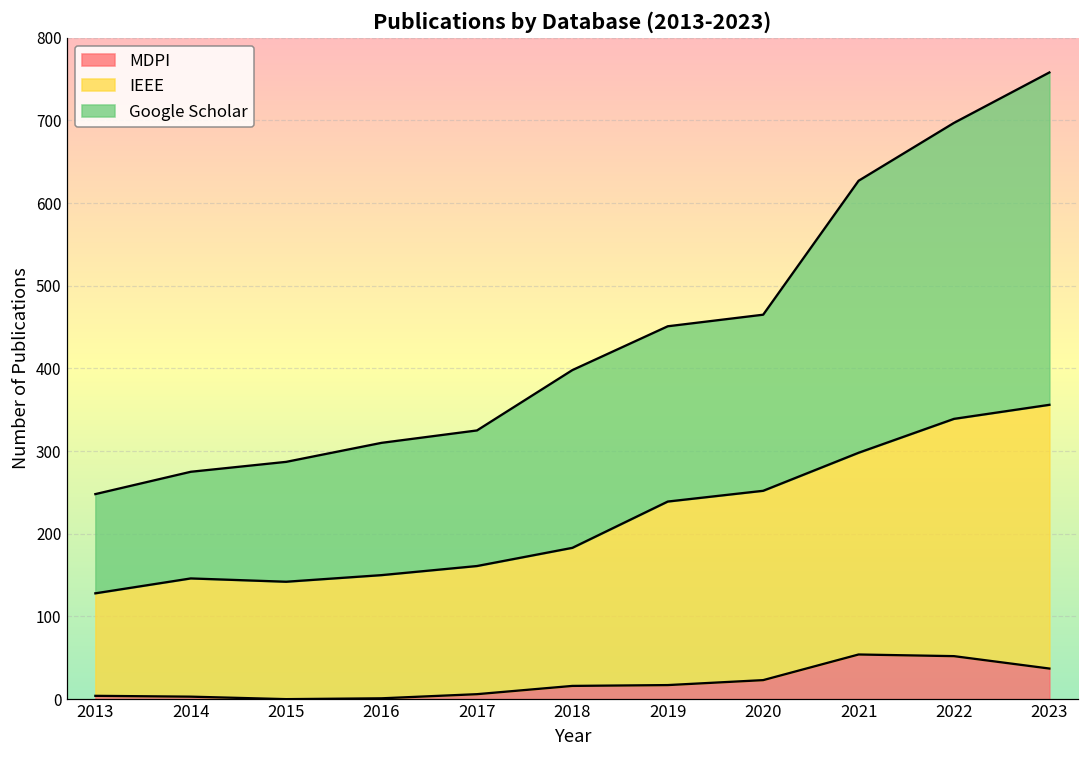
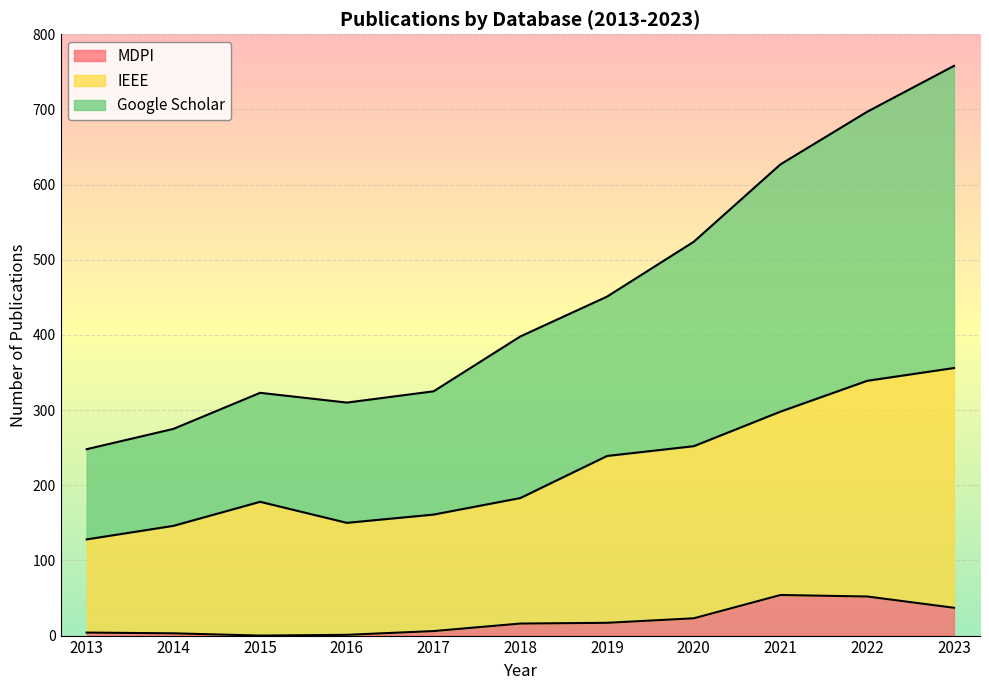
  {
    "MDPI": {
      "2013": 0,
      "2014": 0,
      "2015": 0,
      "2016": 0,
      "2017": 10,
      "2018": 20,
      "2019": 20,
      "2020": 20,
      "2021": 50,
      "2022": 50,
      "2023": 40
    },
    "IEEE": {
      "2013": 120,
      "2014": 140,
-     "2015": 140,
+     "2015": 180,
      "2016": 150,
      "2017": 160,
      "2018": 170,
      "2019": 220,
      "2020": 230,
      "2021": 240,
      "2022": 290,
      "2023": 320
    },
    "Google Scholar": {
      "2013": 120,
      "2014": 130,
      "2015": 150,
      "2016": 160,
      "2017": 160,
      "2018": 220,
      "2019": 210,
-     "2020": 210,
+     "2020": 270,
      "2021": 330,
      "2022": 360,
      "2023": 400
    }
  }
